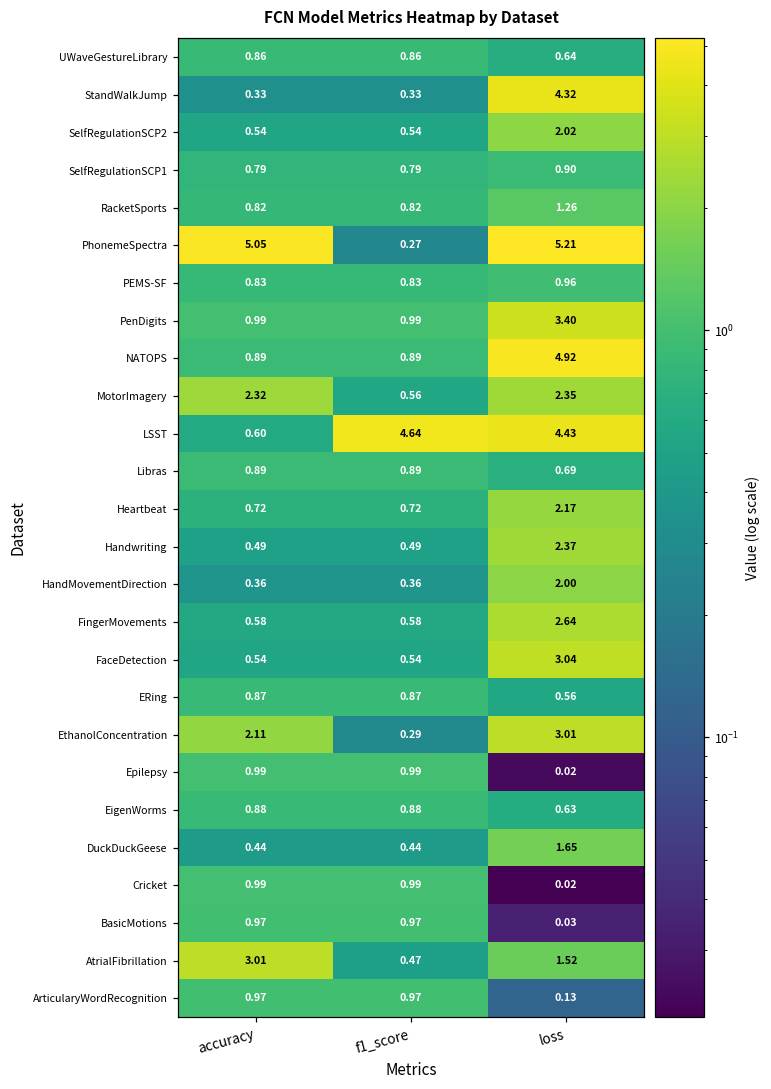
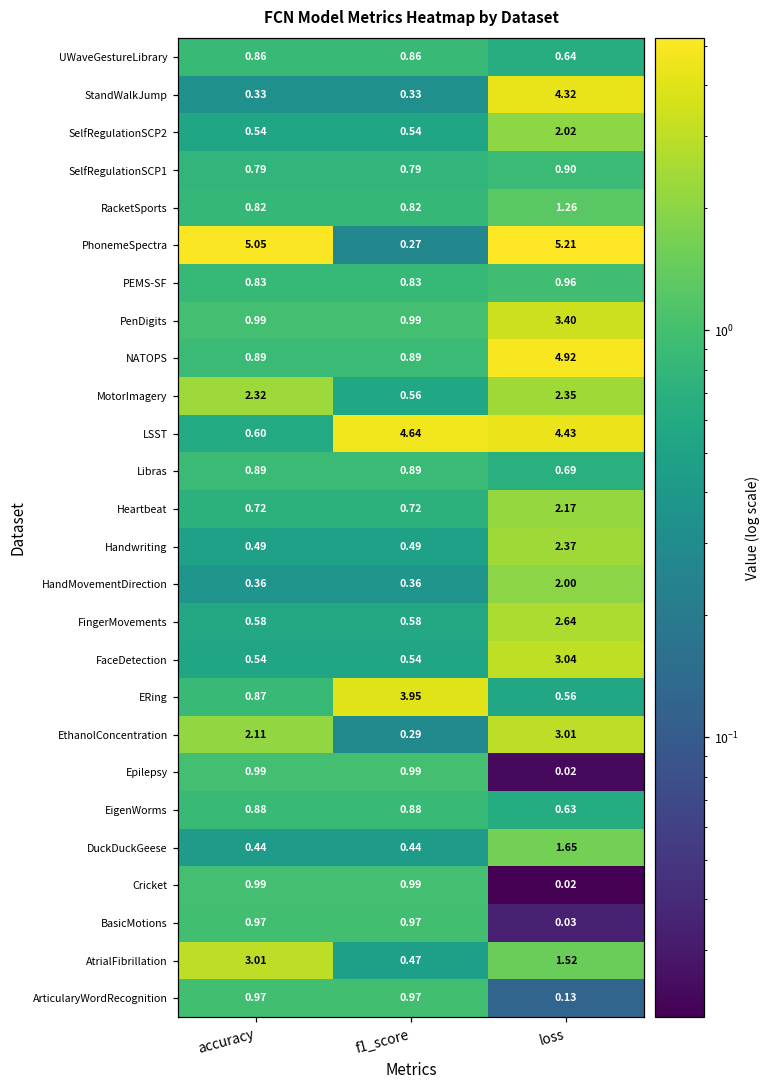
  {
    "UWaveGestureLibrary": {
      "accuracy": 0.86,
      "f1_score": 0.86,
      "loss": 0.64
    },
    "StandWalkJump": {
      "accuracy": 0.33,
      "f1_score": 0.33,
      "loss": 4.32
    },
    "SelfRegulationSCP2": {
      "accuracy": 0.54,
      "f1_score": 0.54,
      "loss": 2.02
    },
    "SelfRegulationSCP1": {
      "accuracy": 0.79,
      "f1_score": 0.79,
      "loss": 0.90
    },
    "RacketSports": {
      "accuracy": 0.82,
      "f1_score": 0.82,
      "loss": 1.26
    },
    "PhonemeSpectra": {
      "accuracy": 5.05,
      "f1_score": 0.27,
      "loss": 5.21
    },
    "PEMS-SF": {
      "accuracy": 0.83,
      "f1_score": 0.83,
      "loss": 0.96
    },
    "PenDigits": {
      "accuracy": 0.99,
      "f1_score": 0.99,
      "loss": 3.40
    },
    "NATOPS": {
      "accuracy": 0.89,
      "f1_score": 0.89,
      "loss": 4.92
    },
    "MotorImagery": {
      "accuracy": 2.32,
      "f1_score": 0.56,
      "loss": 2.35
    },
    "LSST": {
      "accuracy": 0.60,
      "f1_score": 4.64,
      "loss": 4.43
    },
    "Libras": {
      "accuracy": 0.89,
      "f1_score": 0.89,
      "loss": 0.69
    },
    "Heartbeat": {
      "accuracy": 0.72,
      "f1_score": 0.72,
      "loss": 2.17
    },
    "Handwriting": {
      "accuracy": 0.49,
      "f1_score": 0.49,
      "loss": 2.37
    },
    "HandMovementDirection": {
      "accuracy": 0.36,
      "f1_score": 0.36,
      "loss": 2.00
    },
    "FingerMovements": {
      "accuracy": 0.58,
      "f1_score": 0.58,
      "loss": 2.64
    },
    "FaceDetection": {
      "accuracy": 0.54,
      "f1_score": 0.54,
      "loss": 3.04
    },
    "ERing": {
      "accuracy": 0.87,
-     "f1_score": 0.87,
+     "f1_score": 3.95,
      "loss": 0.56
    },
    "EthanolConcentration": {
      "accuracy": 2.11,
      "f1_score": 0.29,
      "loss": 3.01
    },
    "Epilepsy": {
      "accuracy": 0.99,
      "f1_score": 0.99,
      "loss": 0.02
    },
    "EigenWorms": {
      "accuracy": 0.88,
      "f1_score": 0.88,
      "loss": 0.63
    },
    "DuckDuckGeese": {
      "accuracy": 0.44,
      "f1_score": 0.44,
      "loss": 1.65
    },
    "Cricket": {
      "accuracy": 0.99,
      "f1_score": 0.99,
      "loss": 0.02
    },
    "BasicMotions": {
      "accuracy": 0.97,
      "f1_score": 0.97,
      "loss": 0.03
    },
    "AtrialFibrillation": {
      "accuracy": 3.01,
      "f1_score": 0.47,
      "loss": 1.52
    },
    "ArticularyWordRecognition": {
      "accuracy": 0.97,
      "f1_score": 0.97,
      "loss": 0.13
    }
  }
